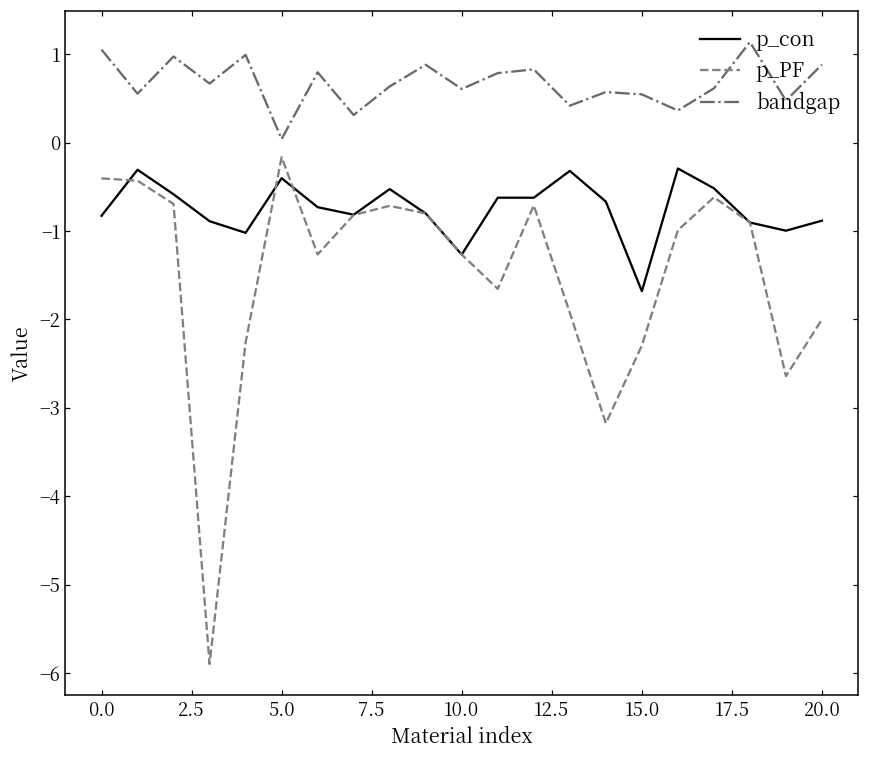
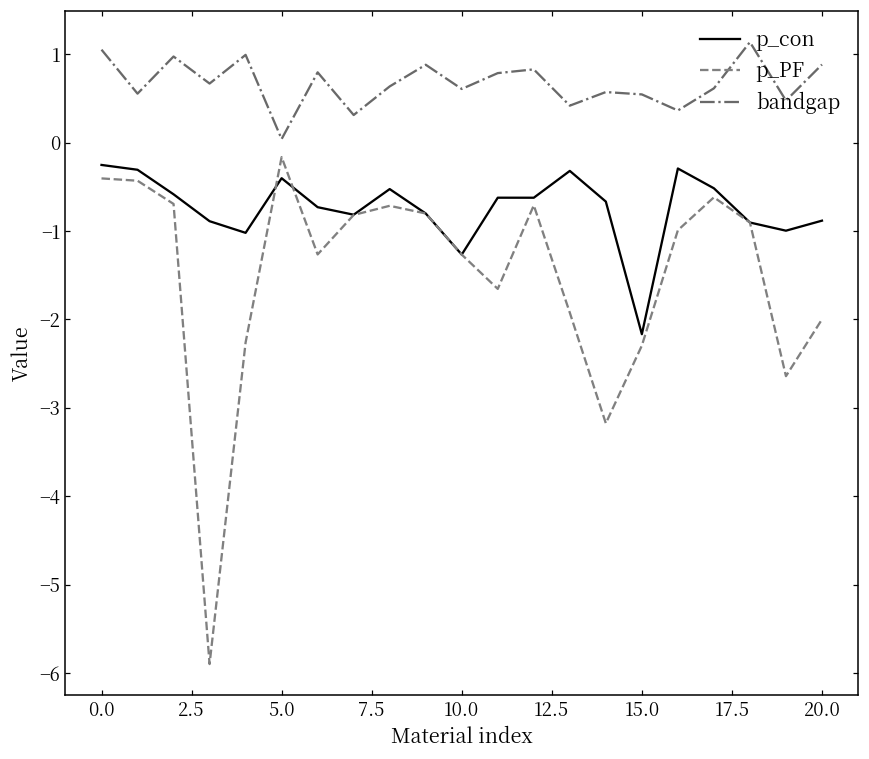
  {
    "p_con": {
-     "0.0": -0.8,
+     "0.0": -0.3,
      "5.0": -0.4,
-     "15.0": -1.7,
+     "15.0": -2.2,
      "20.0": -0.9
    }
  }
